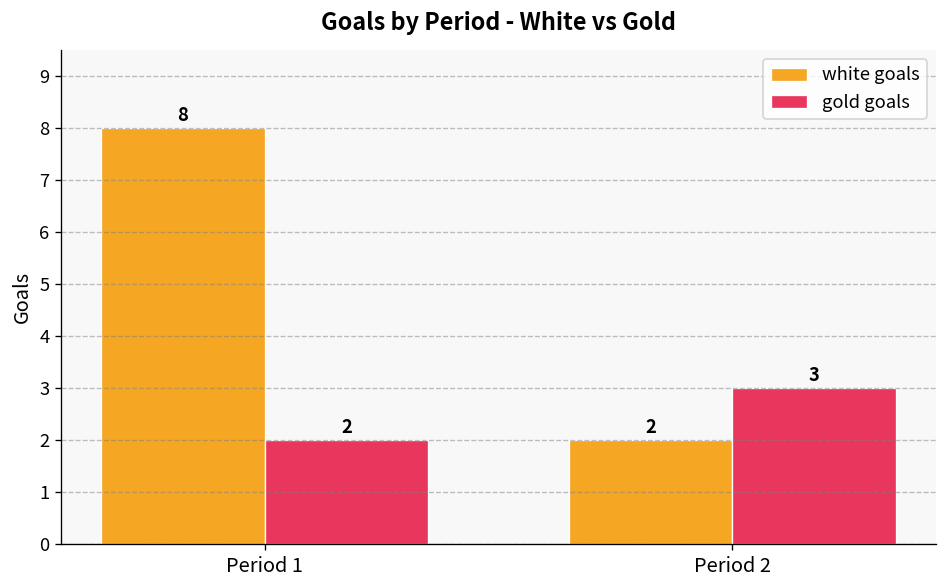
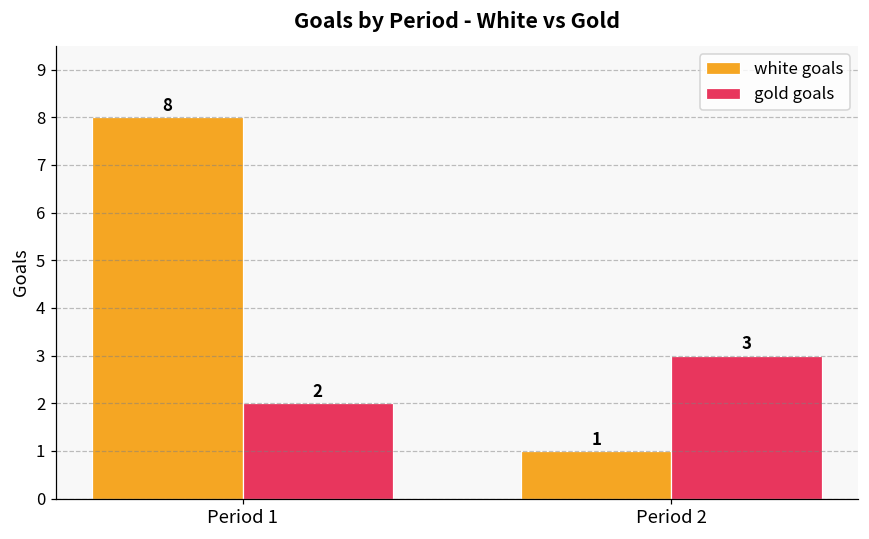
  {
    "white goals": {
      "Period 1": 8,
-     "Period 2": 2
+     "Period 2": 1
    },
    "gold goals": {
      "Period 1": 2,
      "Period 2": 3
    }
  }
